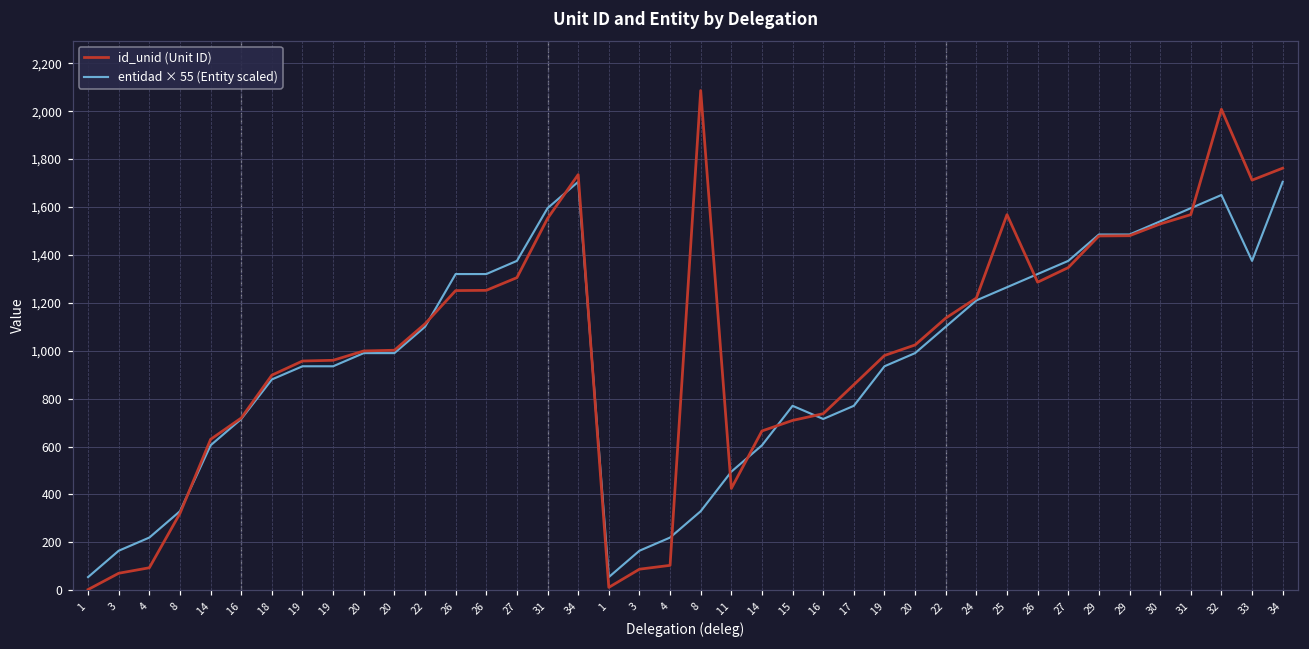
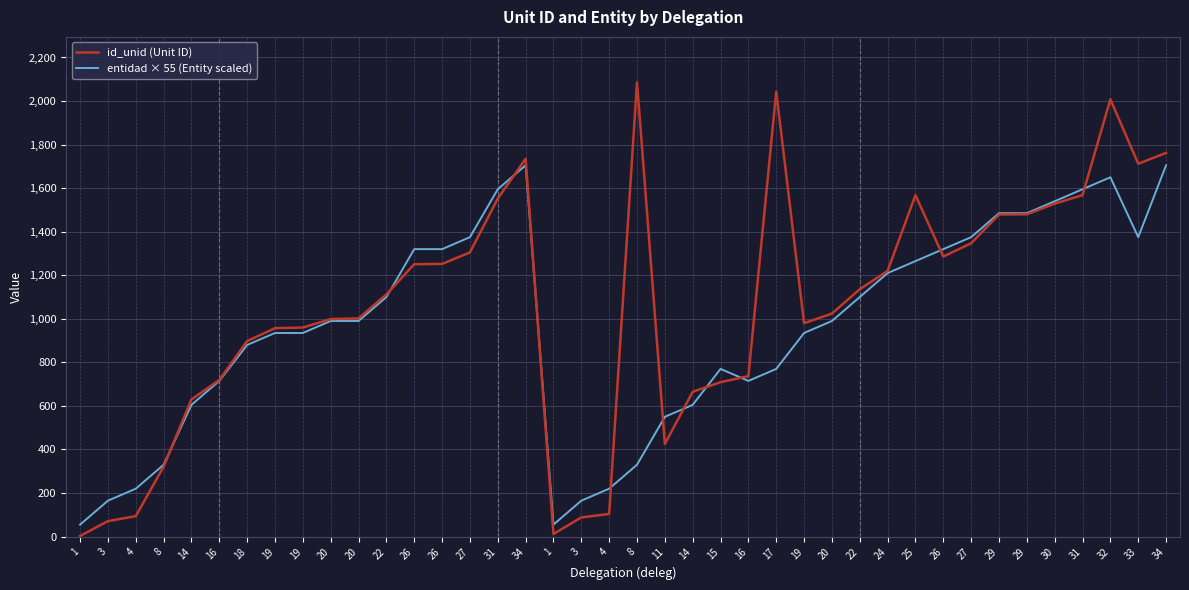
  {
    "id_unid (Unit ID)": {
      "18": "900",
      "11": "430",
      "15": "710",
-     "17": "860",
+     "17": "2,040",
      "25": "1,570",
      "32": "2,010",
      "33": "1,710"
    },
    "entidad × 55 (Entity scaled)": {
      "18": "880",
-     "11": "500",
+     "11": "550",
      "15": "770",
      "17": "770",
      "25": "1,270",
      "32": "1,650",
      "33": "1,380"
    }
  }
